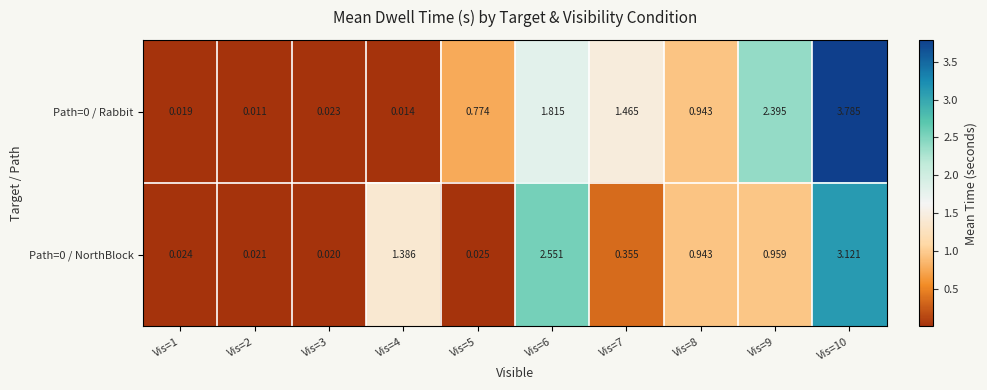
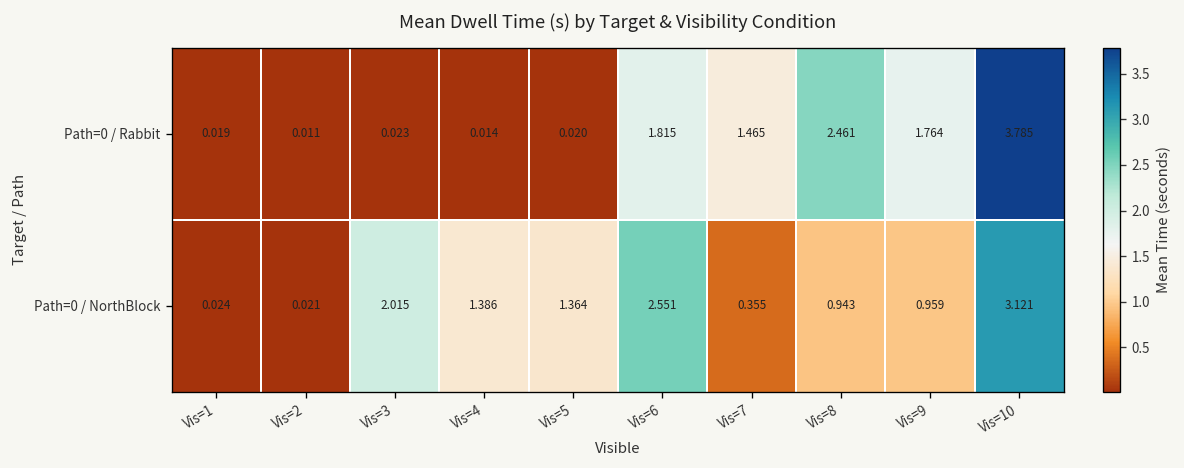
  {
    "Path=0 / Rabbit": {
      "Vis=1": 0.019,
      "Vis=2": 0.011,
      "Vis=3": 0.023,
      "Vis=4": 0.014,
-     "Vis=5": 0.774,
+     "Vis=5": 0.020,
      "Vis=6": 1.815,
      "Vis=7": 1.465,
-     "Vis=8": 0.943,
-     "Vis=9": 2.395,
+     "Vis=8": 2.461,
+     "Vis=9": 1.764,
      "Vis=10": 3.785
    },
    "Path=0 / NorthBlock": {
      "Vis=1": 0.024,
      "Vis=2": 0.021,
-     "Vis=3": 0.020,
+     "Vis=3": 2.015,
      "Vis=4": 1.386,
-     "Vis=5": 0.025,
+     "Vis=5": 1.364,
      "Vis=6": 2.551,
      "Vis=7": 0.355,
      "Vis=8": 0.943,
      "Vis=9": 0.959,
      "Vis=10": 3.121
    }
  }
